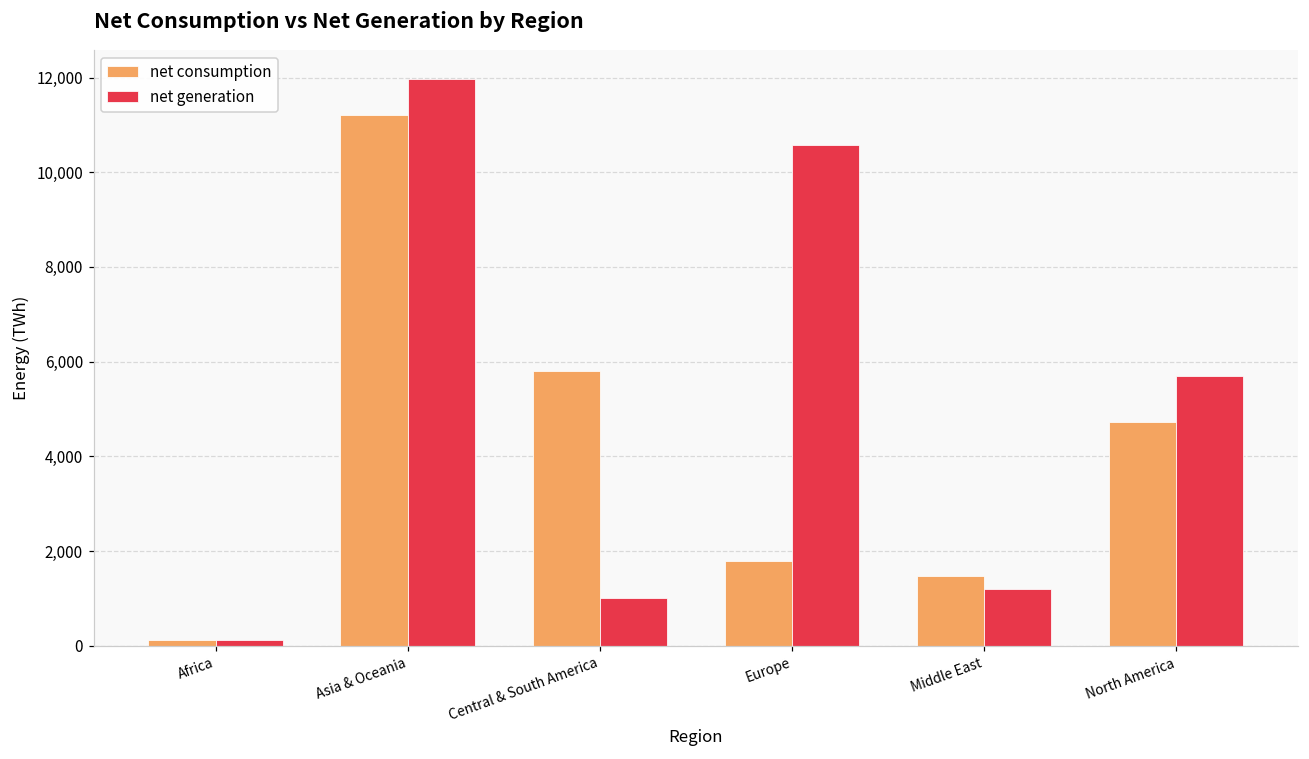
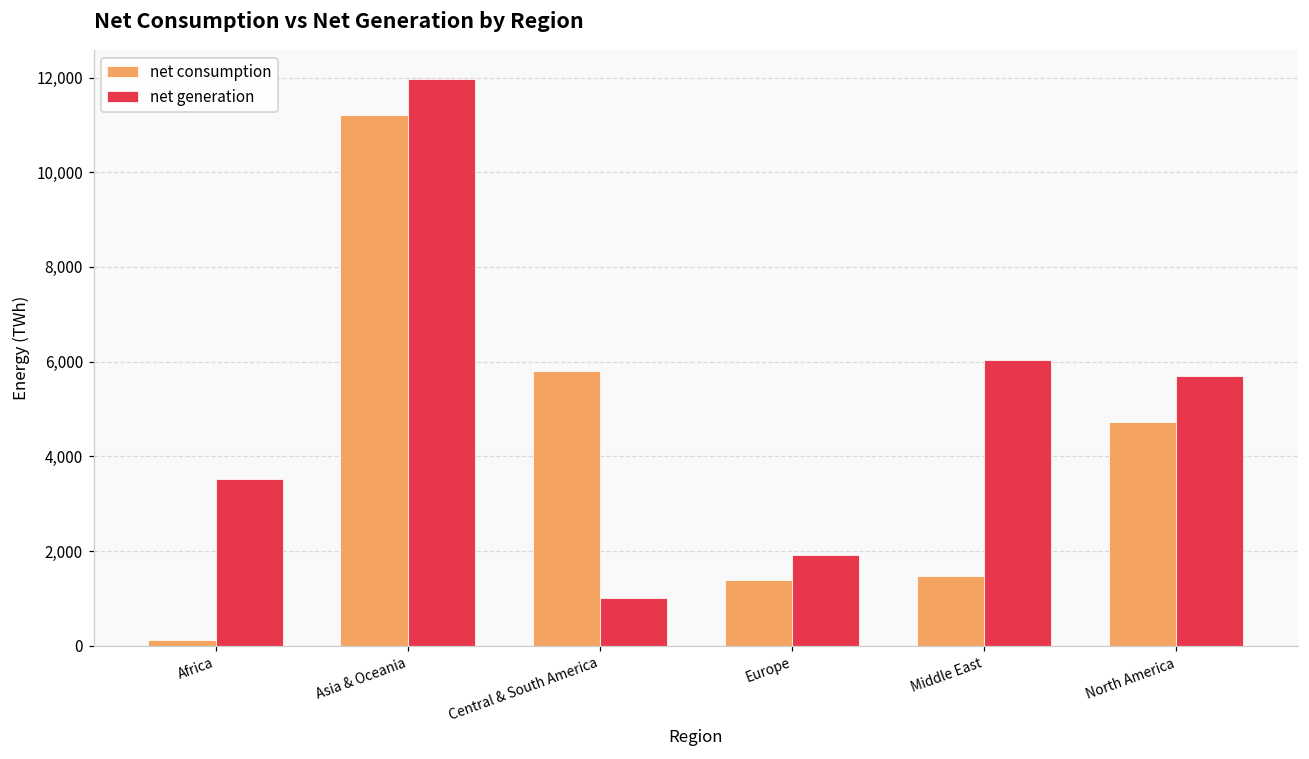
  {
    "net consumption": {
      "Africa": "100",
      "Asia & Oceania": "11,200",
      "Central & South America": "5,800",
-     "Europe": "1,800",
+     "Europe": "1,400",
      "Middle East": "1,500",
      "North America": "4,700"
    },
    "net generation": {
-     "Africa": "100",
+     "Africa": "3,500",
      "Asia & Oceania": "12,000",
      "Central & South America": "1,000",
-     "Europe": "10,600",
-     "Middle East": "1,200",
+     "Europe": "1,900",
+     "Middle East": "6,000",
      "North America": "5,700"
    }
  }
